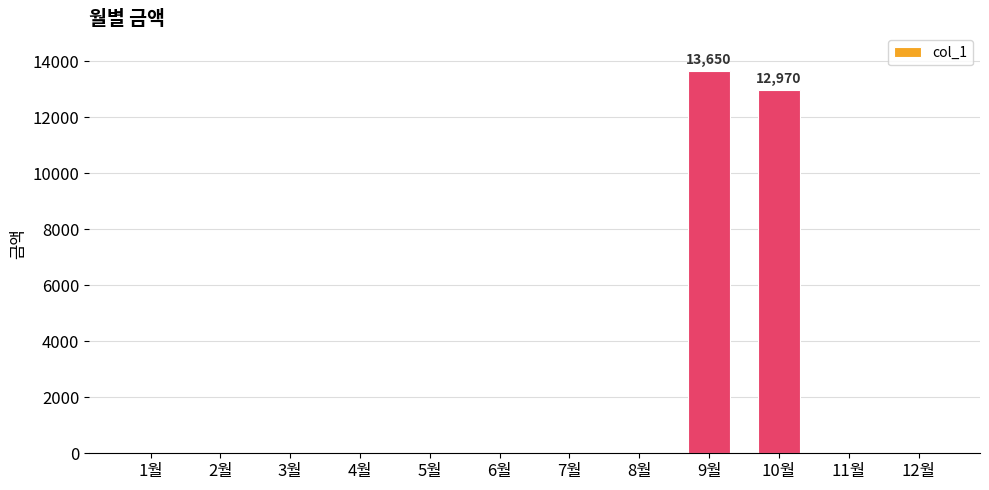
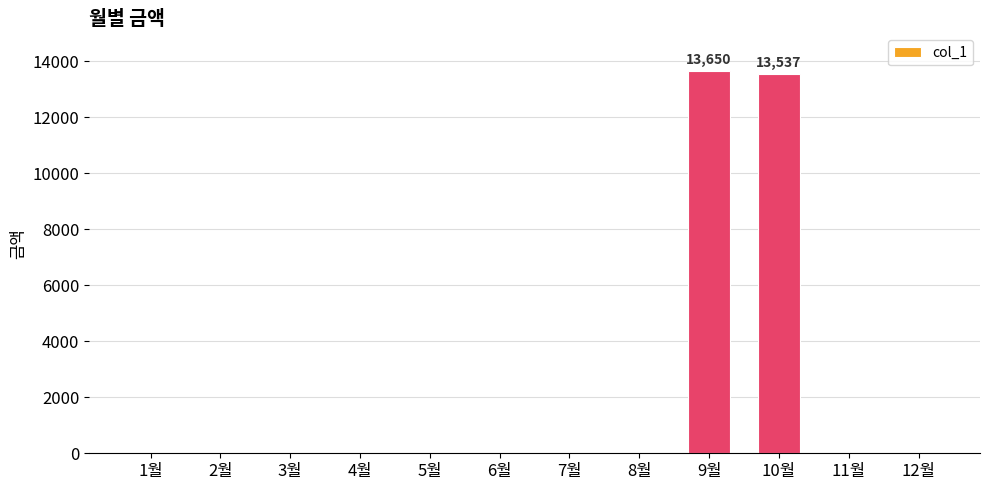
  {
    "9월": "13,650",
-   "10월": "12,970"
+   "10월": "13,537"
  }
